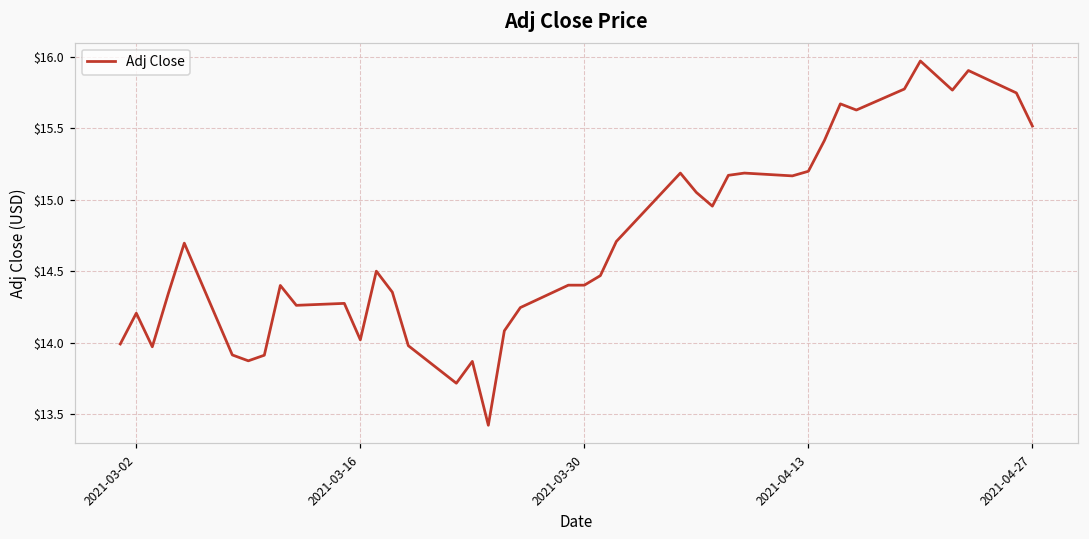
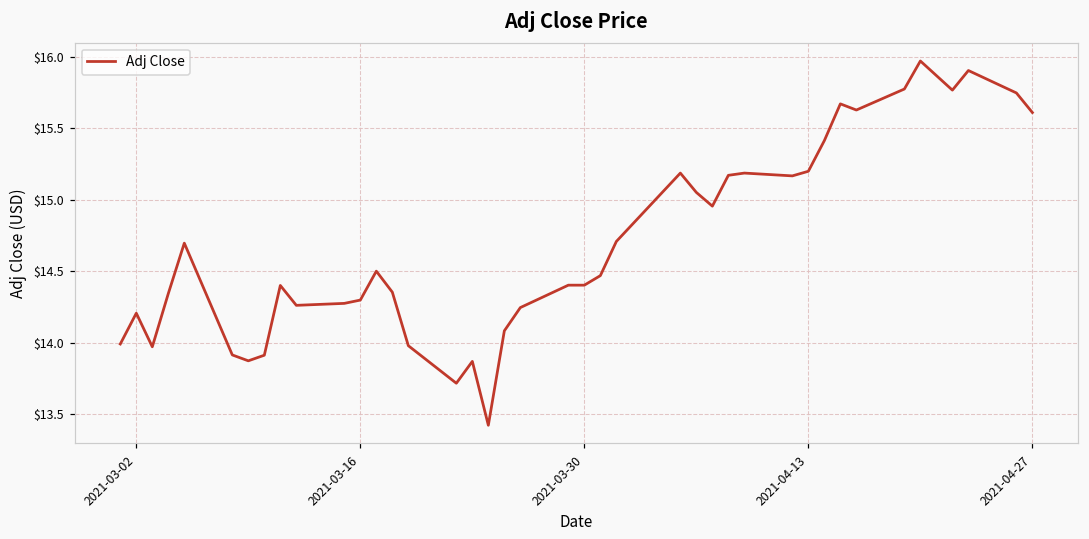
  {
    "2021-03-02": "$14.21",
-   "2021-03-16": "$14.02",
+   "2021-03-16": "$14.30",
    "2021-03-30": "$14.40",
    "2021-04-13": "$15.20",
-   "2021-04-27": "$15.51"
+   "2021-04-27": "$15.61"
  }
